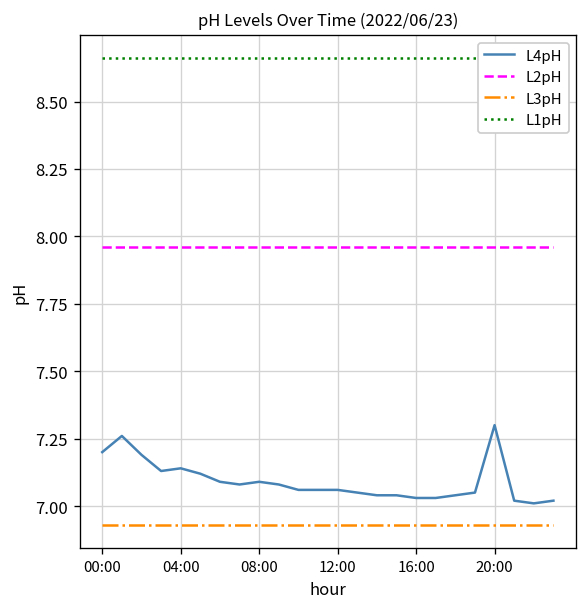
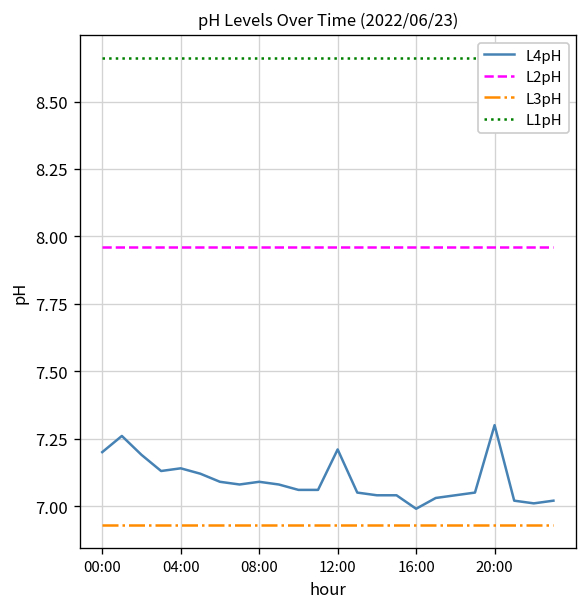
  {
    "L4pH": {
      "00:00": 7.20,
      "04:00": 7.14,
      "08:00": 7.09,
-     "12:00": 7.06,
-     "16:00": 7.03,
+     "12:00": 7.21,
+     "16:00": 6.99,
      "20:00": 7.30
    },
    "L2pH": {
      "00:00": 7.96,
      "04:00": 7.96,
      "08:00": 7.96,
      "12:00": 7.96,
      "16:00": 7.96,
      "20:00": 7.96
    },
    "L3pH": {
      "00:00": 6.93,
      "04:00": 6.93,
      "08:00": 6.93,
      "12:00": 6.93,
      "16:00": 6.93,
      "20:00": 6.93
    },
    "L1pH": {
      "00:00": 8.66,
      "04:00": 8.66,
      "08:00": 8.66,
      "12:00": 8.66,
      "16:00": 8.66
    }
  }
